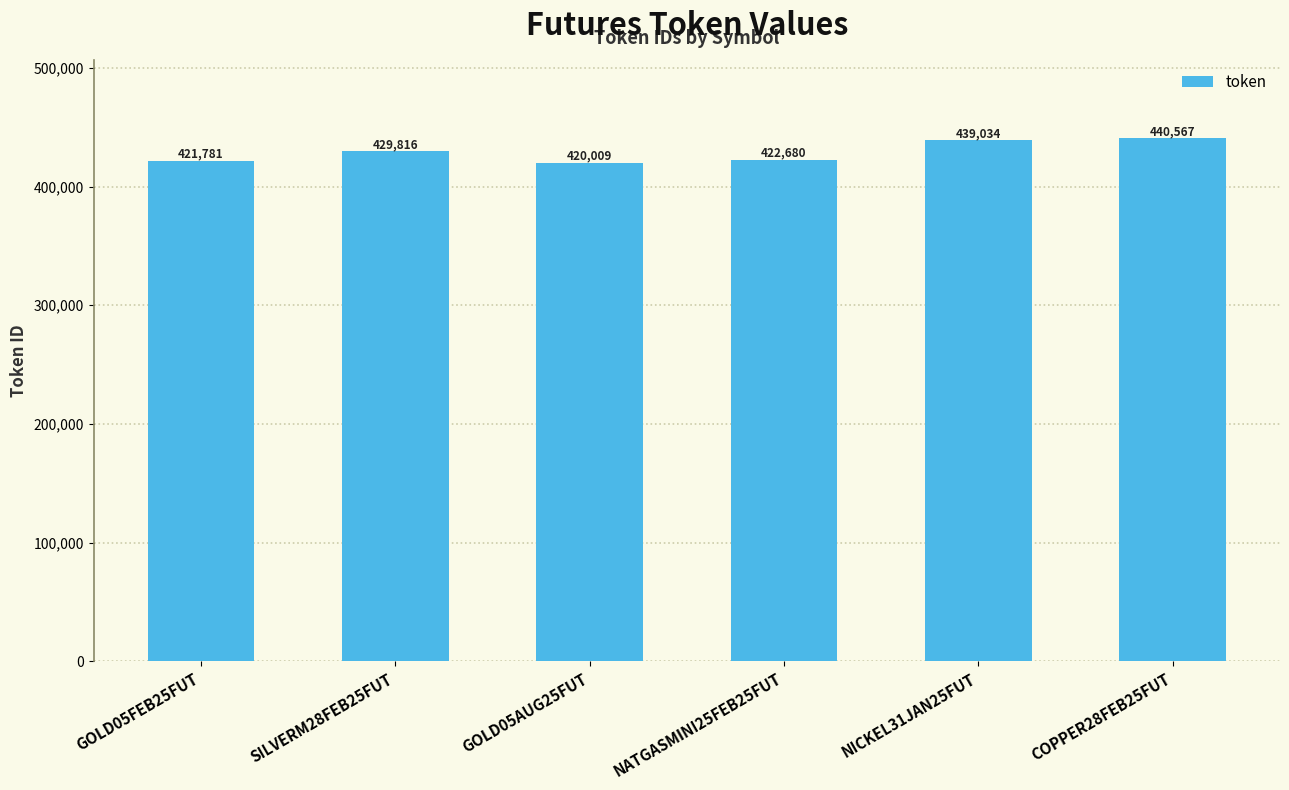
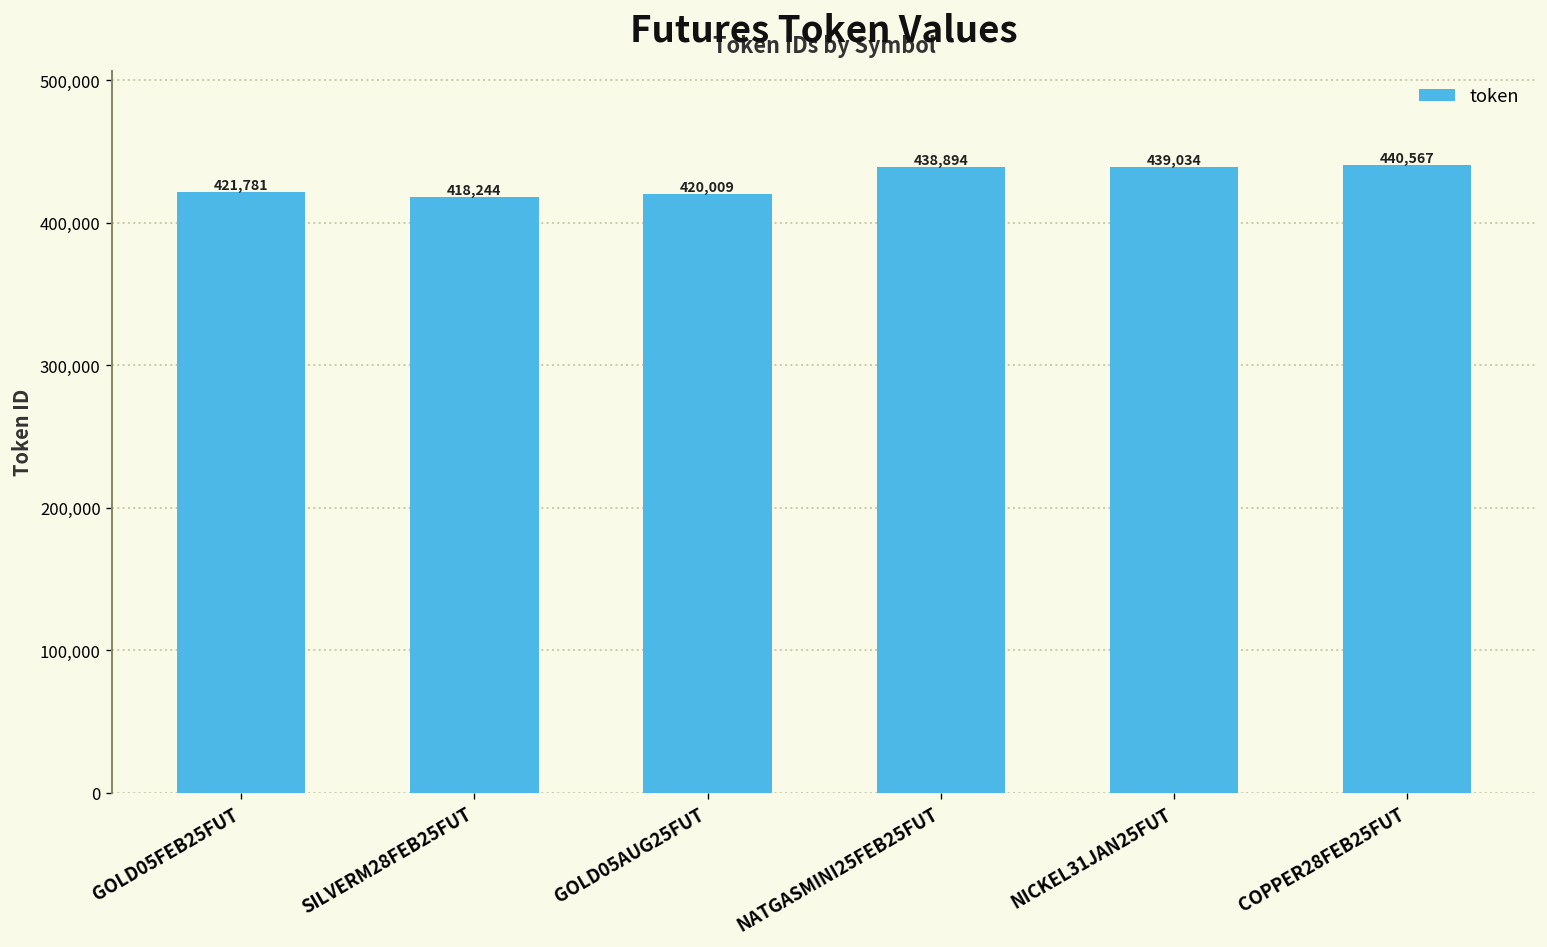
  {
    "GOLD05FEB25FUT": "421,781",
-   "SILVERM28FEB25FUT": "429,816",
+   "SILVERM28FEB25FUT": "418,244",
    "GOLD05AUG25FUT": "420,009",
-   "NATGASMINI25FEB25FUT": "422,680",
+   "NATGASMINI25FEB25FUT": "438,894",
    "NICKEL31JAN25FUT": "439,034",
    "COPPER28FEB25FUT": "440,567"
  }
